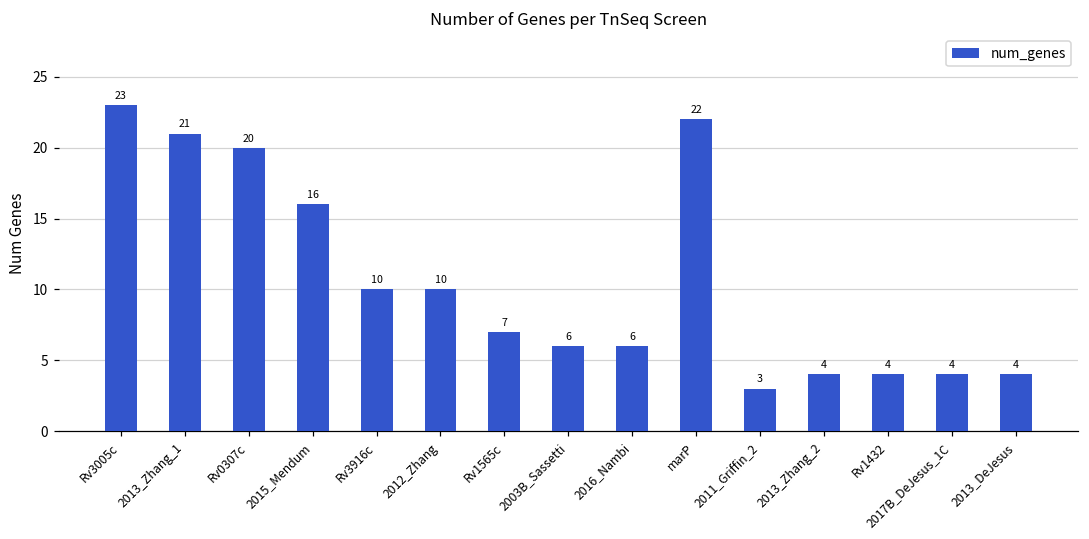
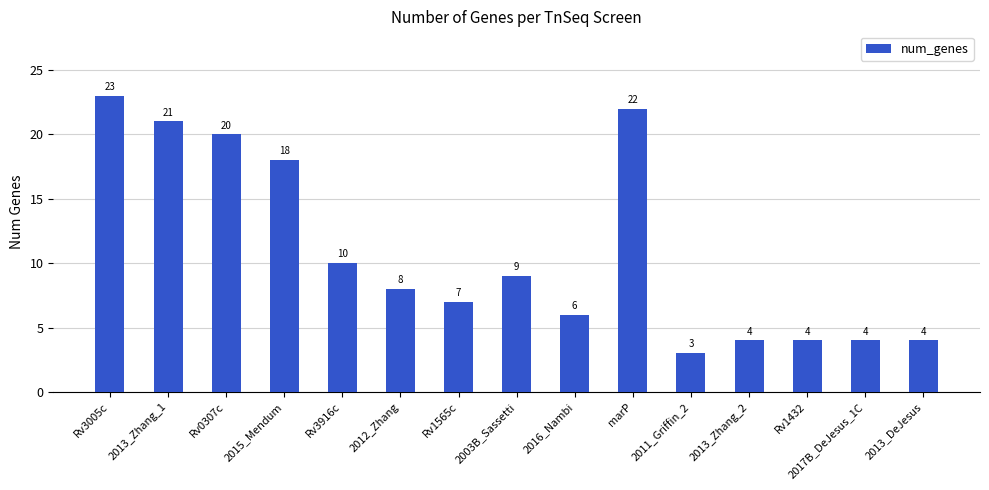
  {
    "Rv3005c": 23,
    "2013_Zhang_1": 21,
    "Rv0307c": 20,
-   "2015_Mendum": 16,
+   "2015_Mendum": 18,
    "Rv3916c": 10,
-   "2012_Zhang": 10,
+   "2012_Zhang": 8,
    "Rv1565c": 7,
-   "2003B_Sassetti": 6,
+   "2003B_Sassetti": 9,
    "2016_Nambi": 6,
    "marP": 22,
    "2011_Griffin_2": 3,
    "2013_Zhang_2": 4,
    "Rv1432": 4,
    "2017B_DeJesus_1C": 4,
    "2013_DeJesus": 4
  }
